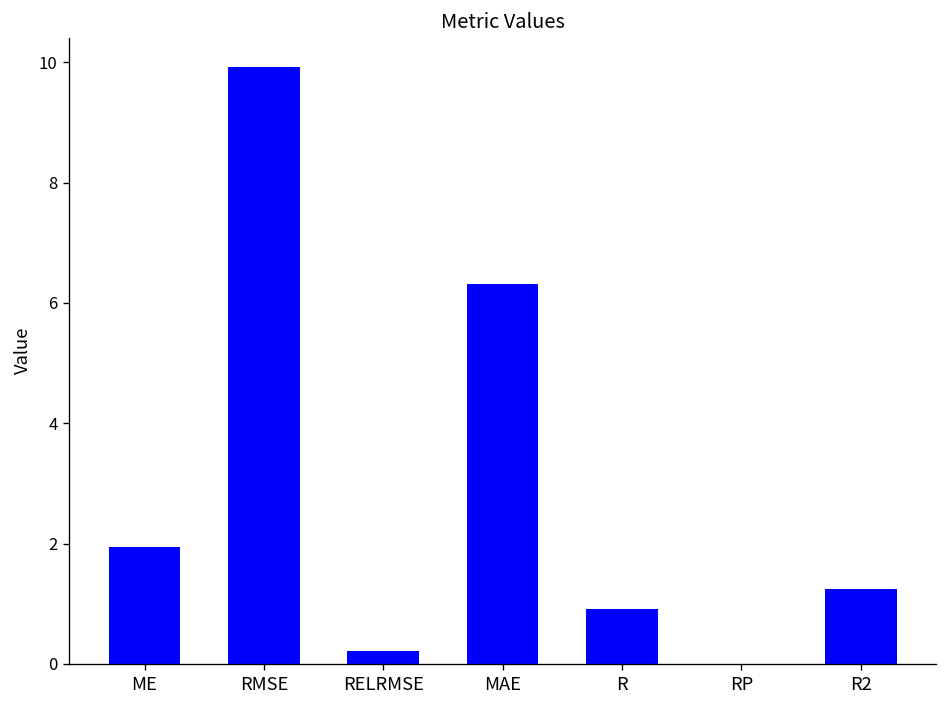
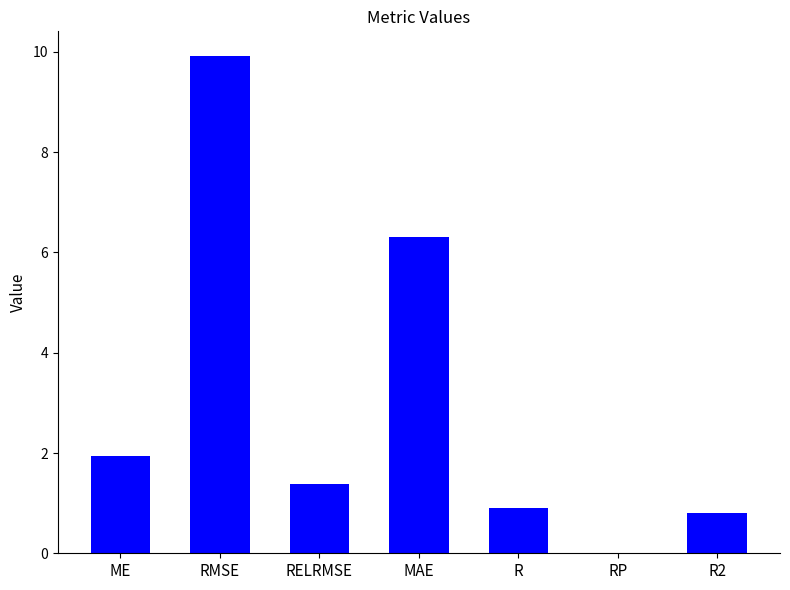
  {
    "ME": 1.9,
    "RMSE": 9.9,
-   "RELRMSE": 0.2,
+   "RELRMSE": 1.4,
    "MAE": 6.3,
    "R": 0.9,
-   "R2": 1.2
+   "R2": 0.8
  }
